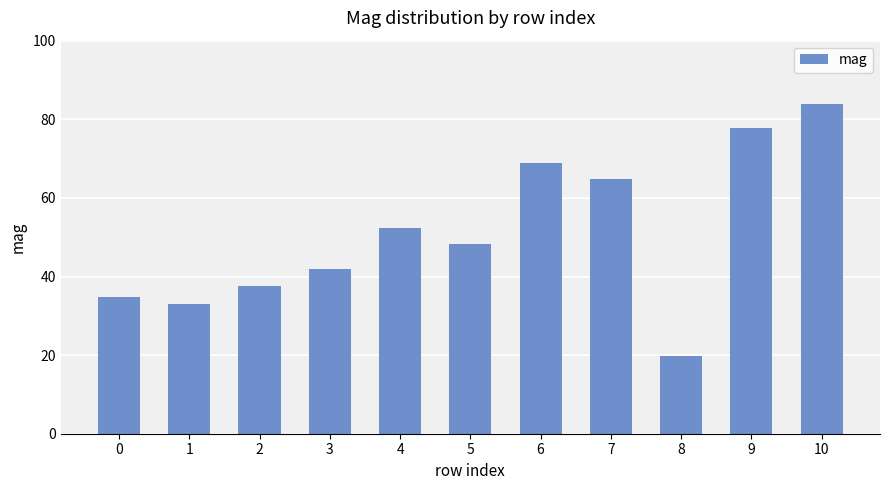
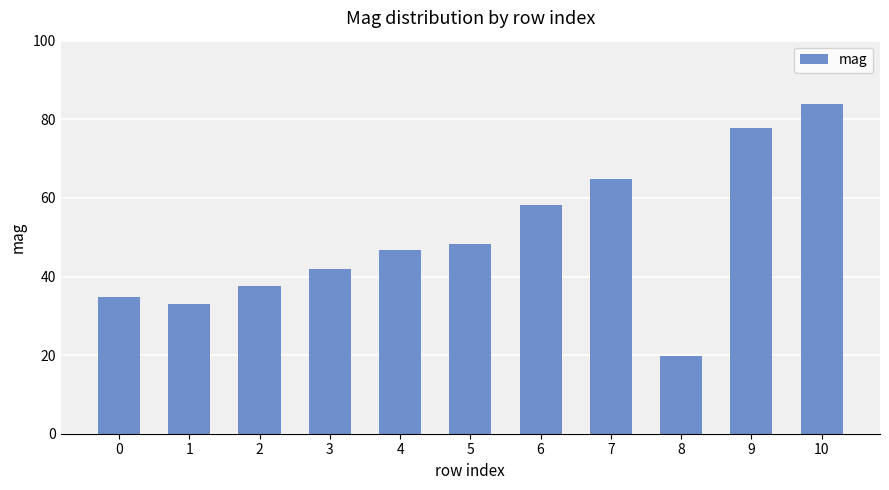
  {
    "0": 35,
    "1": 33,
    "2": 37,
    "3": 42,
-   "4": 52,
+   "4": 47,
    "5": 48,
-   "6": 69,
+   "6": 58,
    "7": 65,
    "8": 20,
    "9": 78,
    "10": 84
  }
